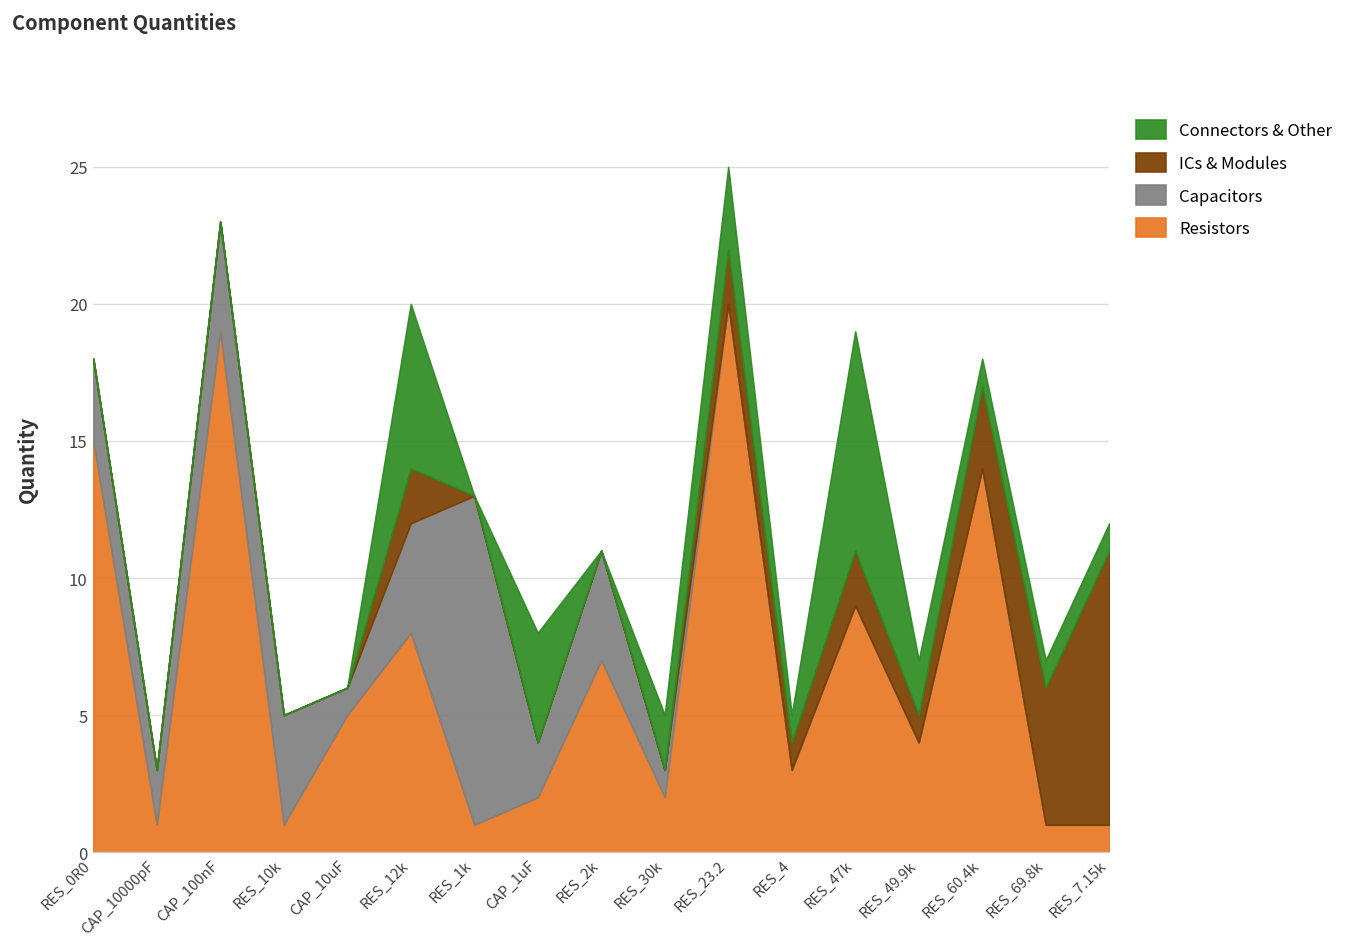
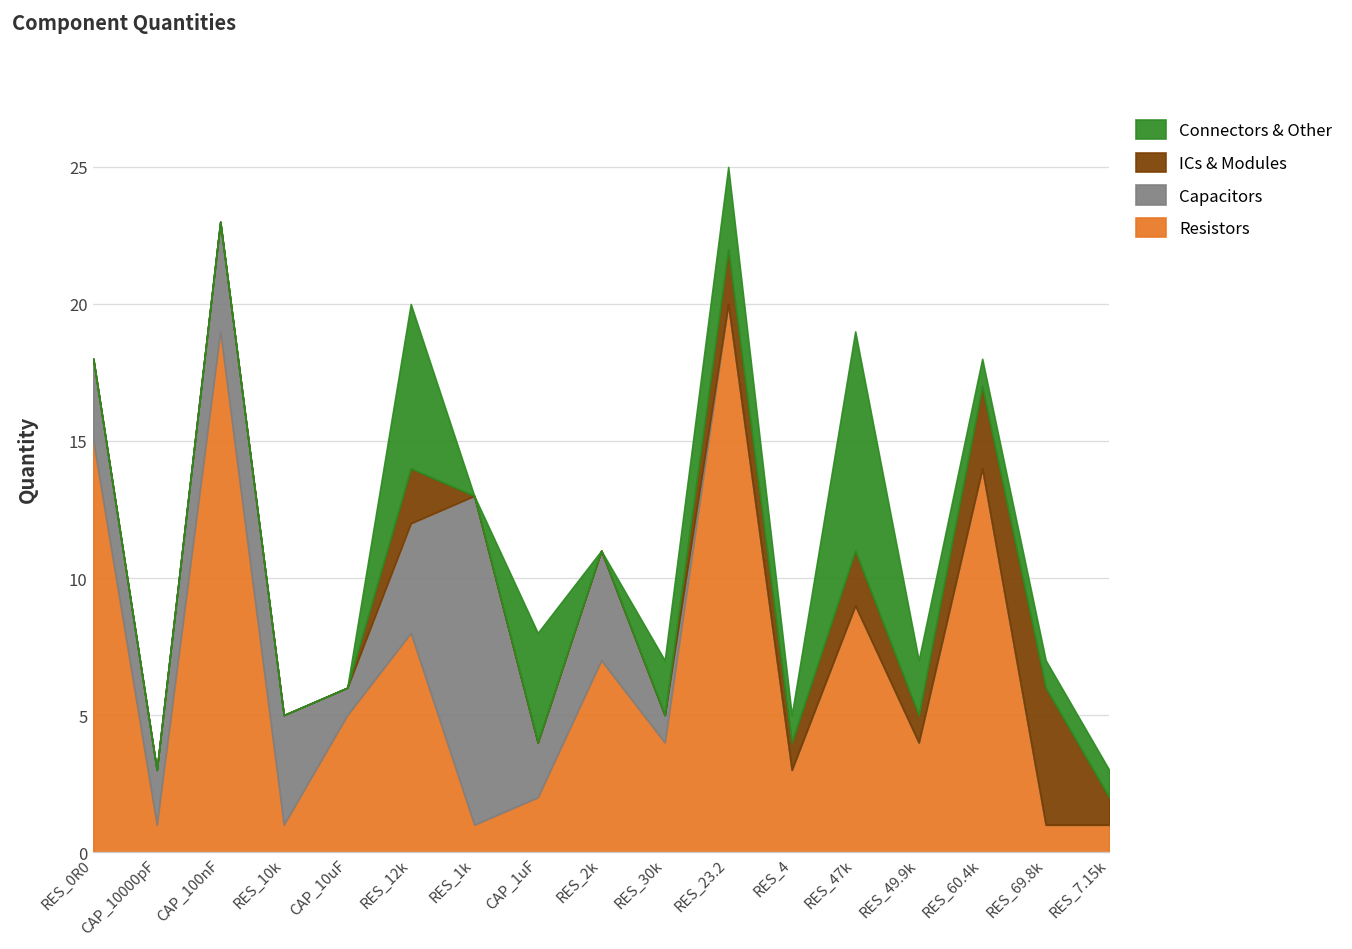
  {
    "Resistors": {
      "RES_0R0": 15,
      "CAP_10000pF": 1,
      "CAP_100nF": 19,
      "RES_10k": 1,
      "CAP_10uF": 5,
      "RES_12k": 8,
      "RES_1k": 1,
      "CAP_1uF": 2,
      "RES_2k": 7,
-     "RES_30k": 2
+     "RES_30k": 4
    },
    "Capacitors": {
      "RES_12k": 4
    },
    "ICs & Modules": {
      "RES_12k": 2,
      "RES_23.2": 2,
      "RES_4": 1,
      "RES_47k": 2,
      "RES_49.9k": 1,
      "RES_60.4k": 3,
      "RES_69.8k": 5,
-     "RES_7.15k": 10
+     "RES_7.15k": 1
    },
    "Connectors & Other": {
      "RES_12k": 6,
      "CAP_1uF": 4,
      "RES_30k": 2,
      "RES_23.2": 3,
      "RES_4": 1,
      "RES_47k": 8,
      "RES_49.9k": 2,
      "RES_60.4k": 1,
      "RES_69.8k": 1,
      "RES_7.15k": 1
    }
  }
